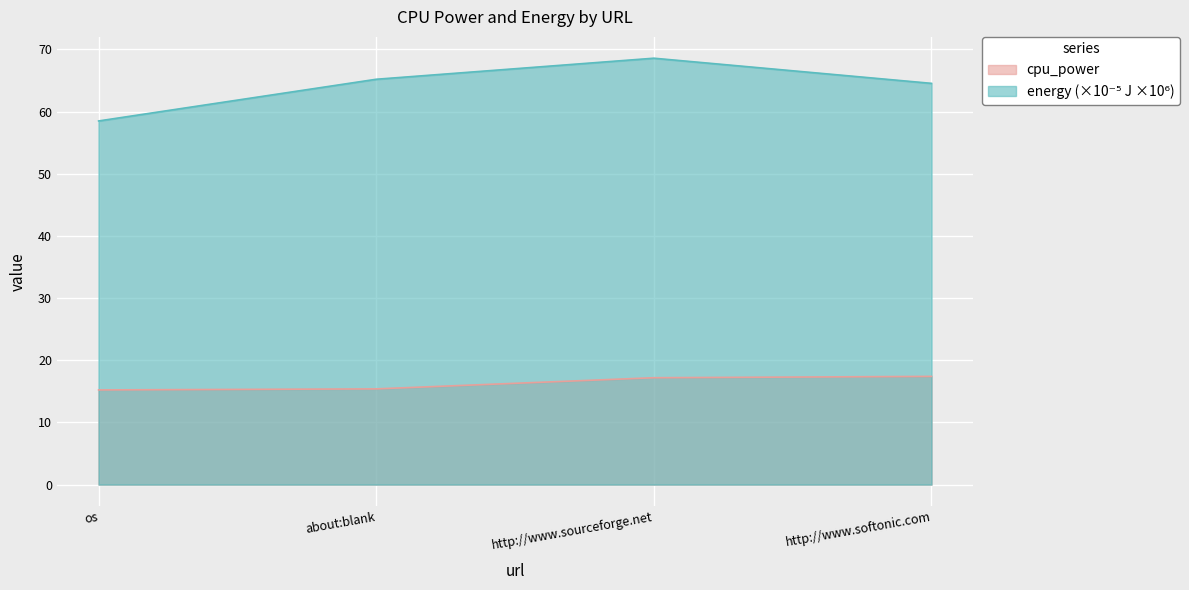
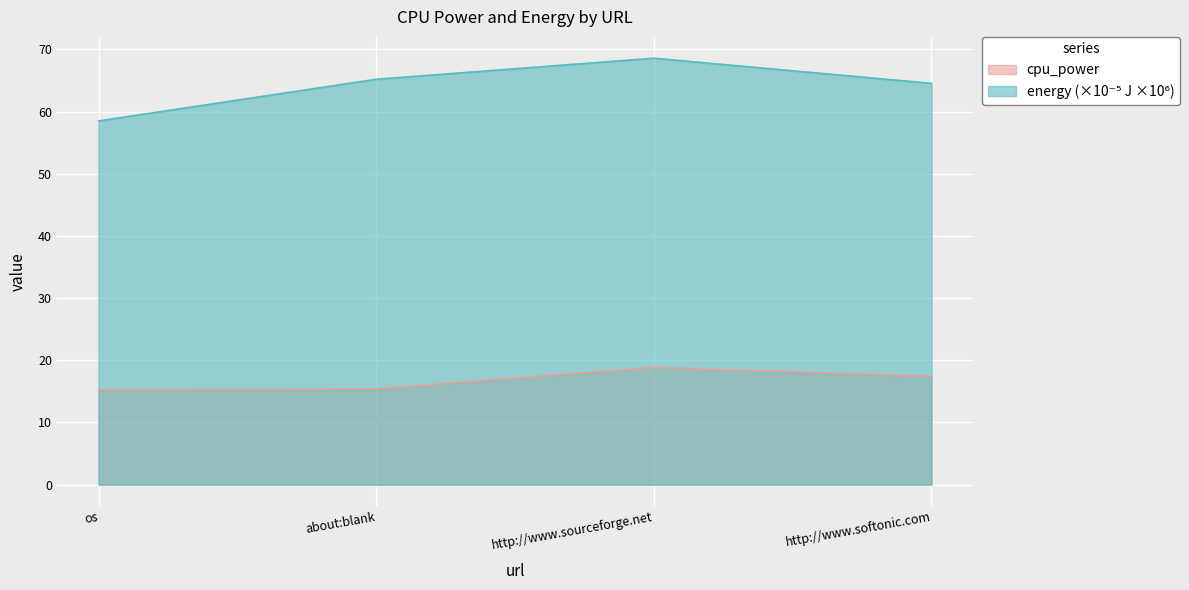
  {
    "cpu_power": {
      "os": 15,
      "about:blank": 15,
-     "http://www.sourceforge.net": 17,
+     "http://www.sourceforge.net": 19,
      "http://www.softonic.com": 17
    }
  }
